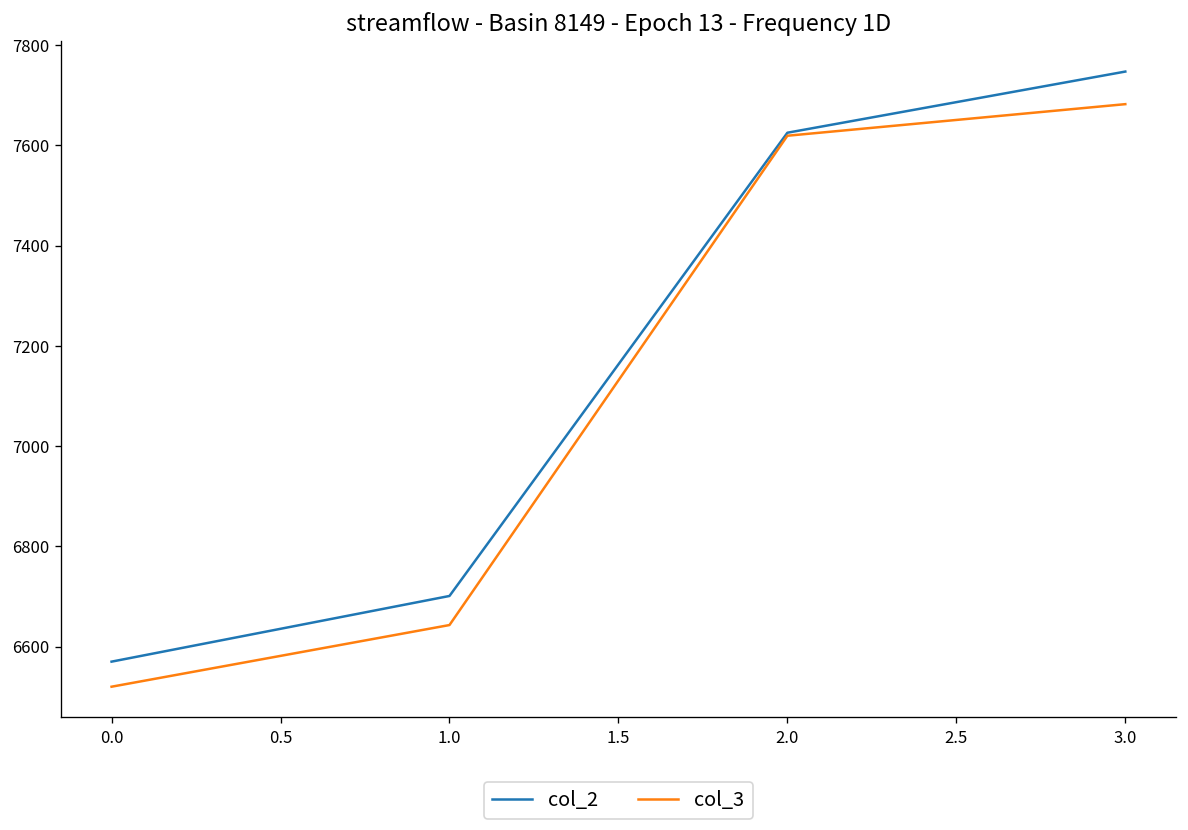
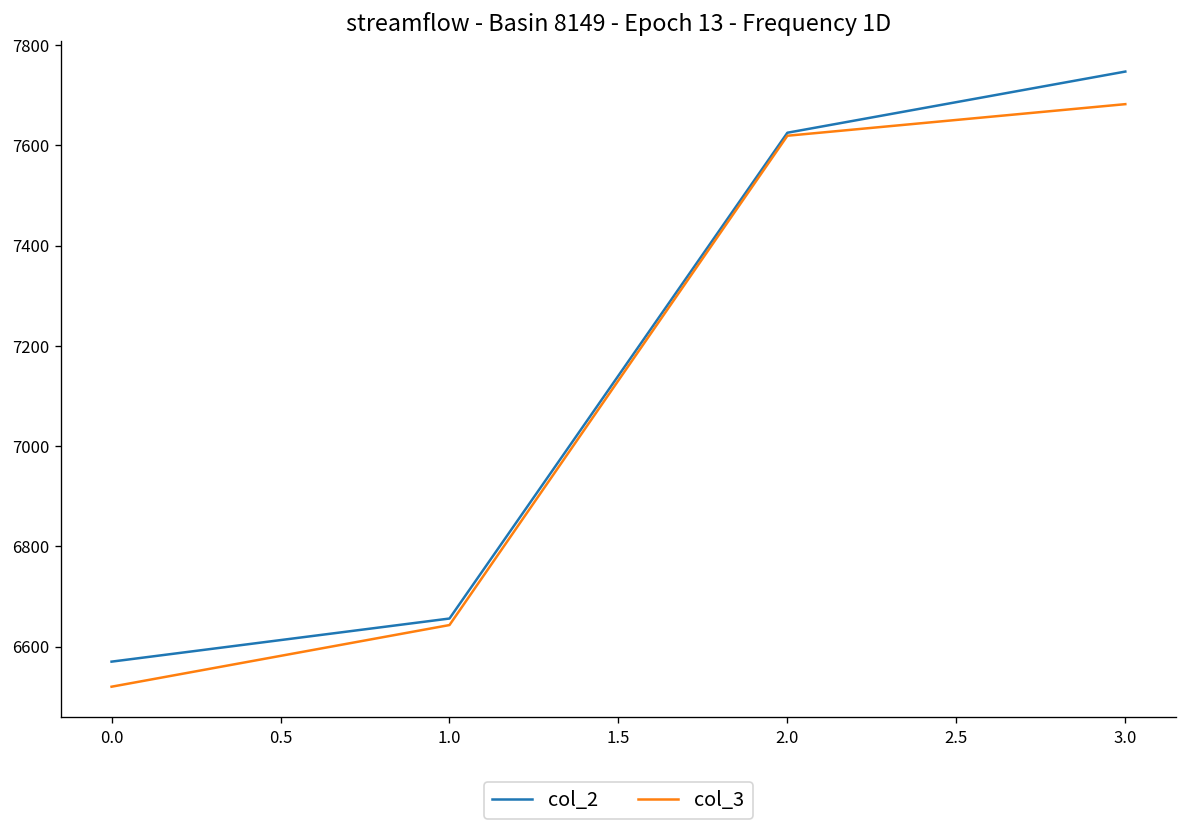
  {
    "col_2": {
      "0.0": 6570,
-     "1.0": 6700,
+     "1.0": 6660,
      "3.0": 7750
    },
    "col_3": {
      "0.0": 6520,
      "1.0": 6640,
      "3.0": 7680
    }
  }
